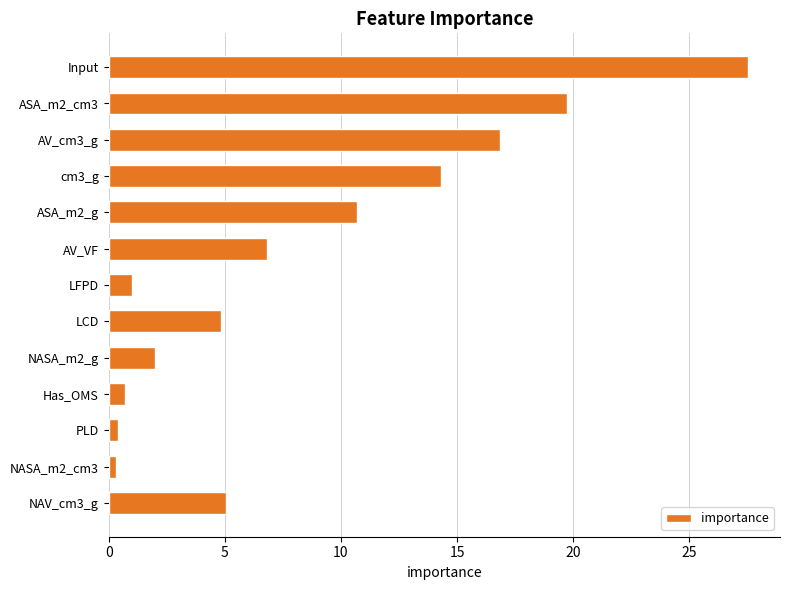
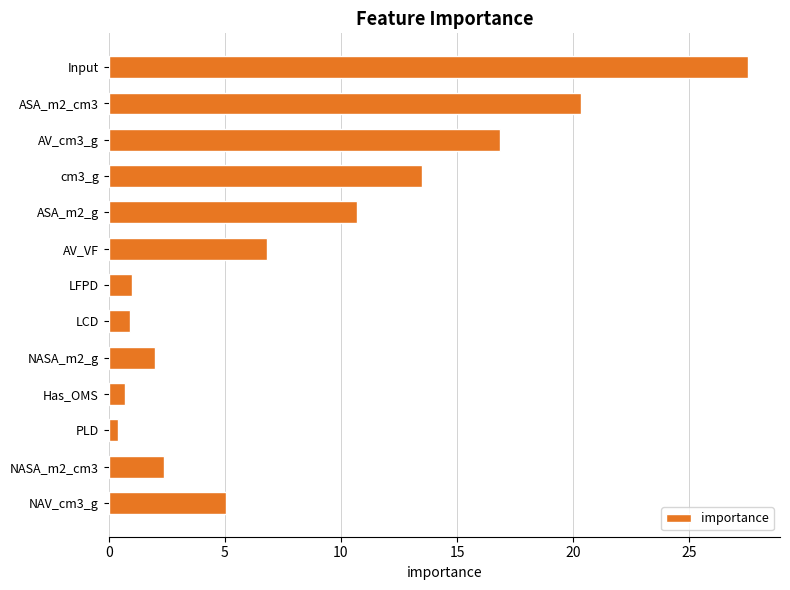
  {
    "Input": 27.5,
-   "ASA_m2_cm3": 19.7,
+   "ASA_m2_cm3": 20.4,
    "AV_cm3_g": 16.8,
-   "cm3_g": 14.3,
+   "cm3_g": 13.5,
    "ASA_m2_g": 10.7,
    "AV_VF": 6.8,
    "LFPD": 1.0,
-   "LCD": 4.8,
+   "LCD": 0.9,
    "NASA_m2_g": 2.0,
    "Has_OMS": 0.7,
    "PLD": 0.4,
-   "NASA_m2_cm3": 0.3,
+   "NASA_m2_cm3": 2.4,
    "NAV_cm3_g": 5.0
  }
